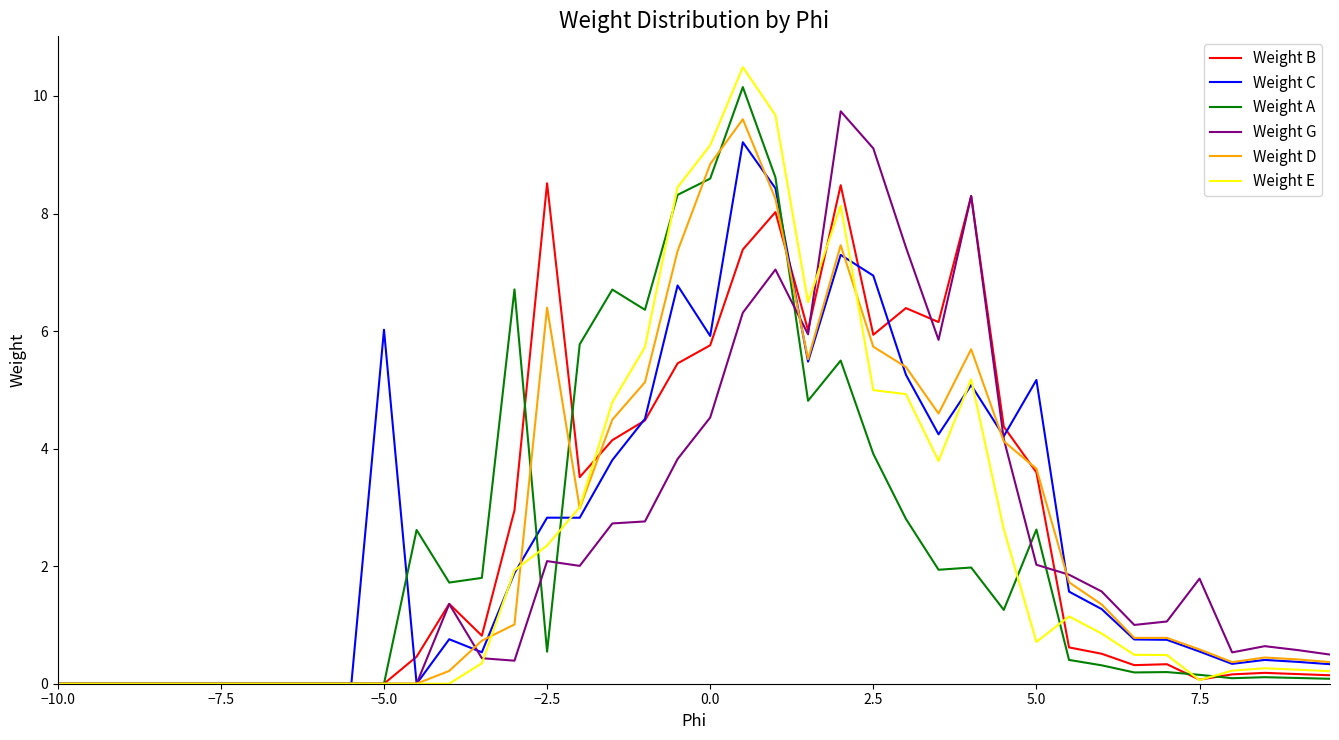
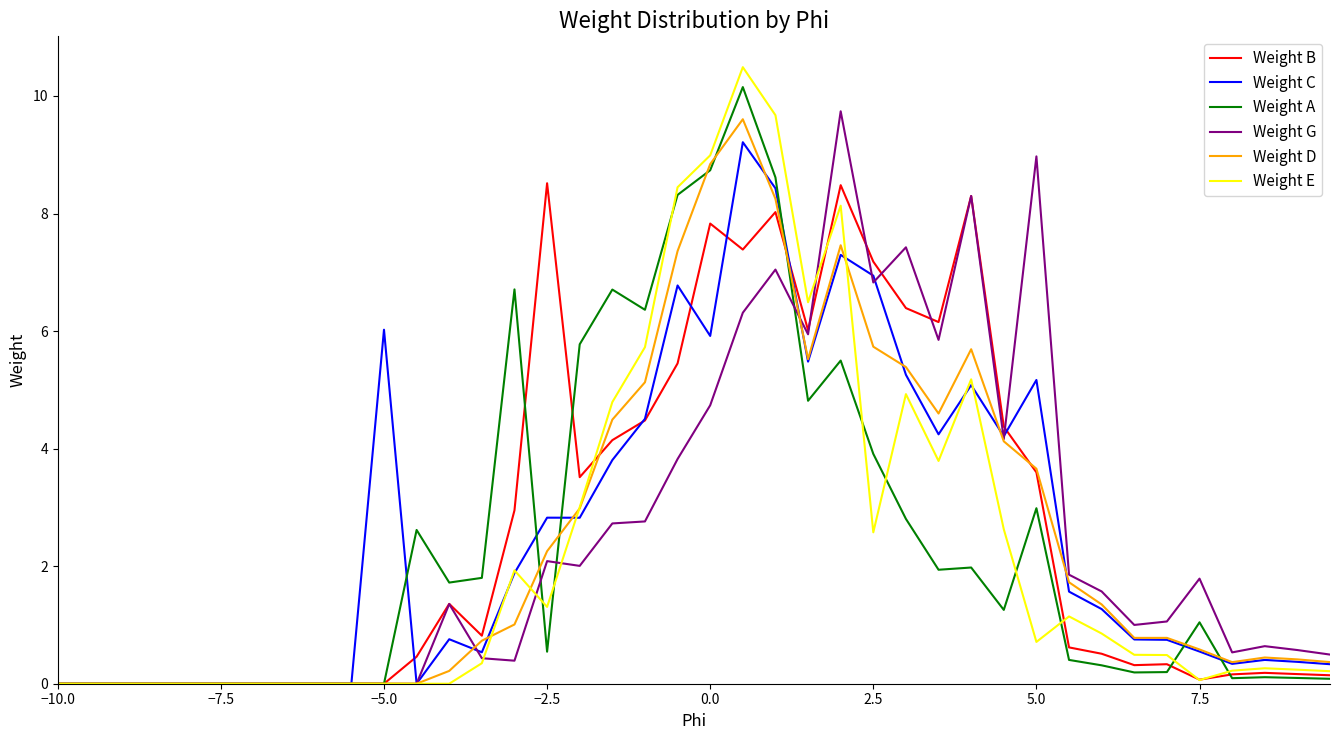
  {
    "Weight B": {
      "−2.5": 8.5,
-     "0.0": 5.8,
-     "2.5": 5.9,
+     "0.0": 7.8,
+     "2.5": 7.2,
      "5.0": 3.6
    },
    "Weight C": {
      "−5.0": 6.0,
      "−2.5": 2.8,
      "0.0": 5.9,
      "2.5": 6.9,
      "5.0": 5.2
    },
    "Weight A": {
      "−2.5": 0.5,
-     "0.0": 8.6,
+     "0.0": 8.7,
      "2.5": 3.9,
-     "5.0": 2.6,
-     "7.5": 0.2
+     "5.0": 3.0,
+     "7.5": 1.0
    },
    "Weight G": {
      "−2.5": 2.1,
-     "0.0": 4.5,
-     "2.5": 9.1,
-     "5.0": 2.0,
+     "0.0": 4.7,
+     "2.5": 6.8,
+     "5.0": 9.0,
      "7.5": 1.8
    },
    "Weight D": {
-     "−2.5": 6.4,
+     "−2.5": 2.3,
      "0.0": 8.8,
      "2.5": 5.7,
      "5.0": 3.7
    },
    "Weight E": {
-     "−2.5": 2.4,
-     "0.0": 9.2,
-     "2.5": 5.0,
+     "−2.5": 1.3,
+     "0.0": 9.0,
+     "2.5": 2.6,
      "5.0": 0.7
    }
  }
